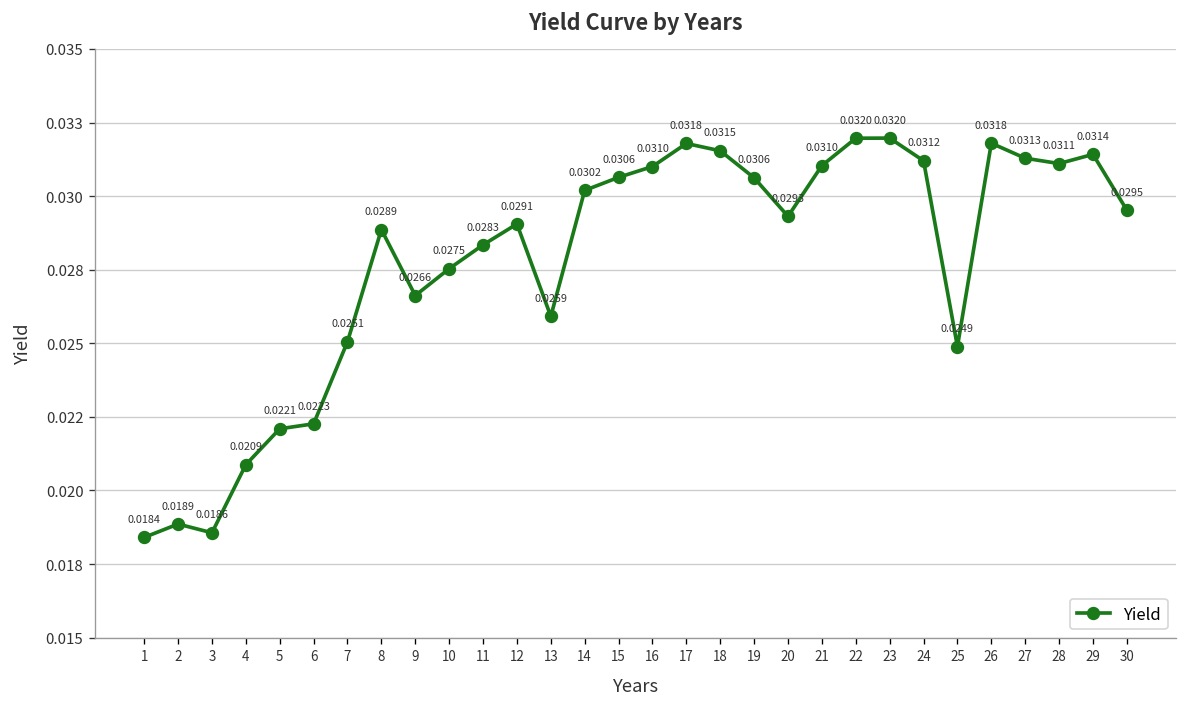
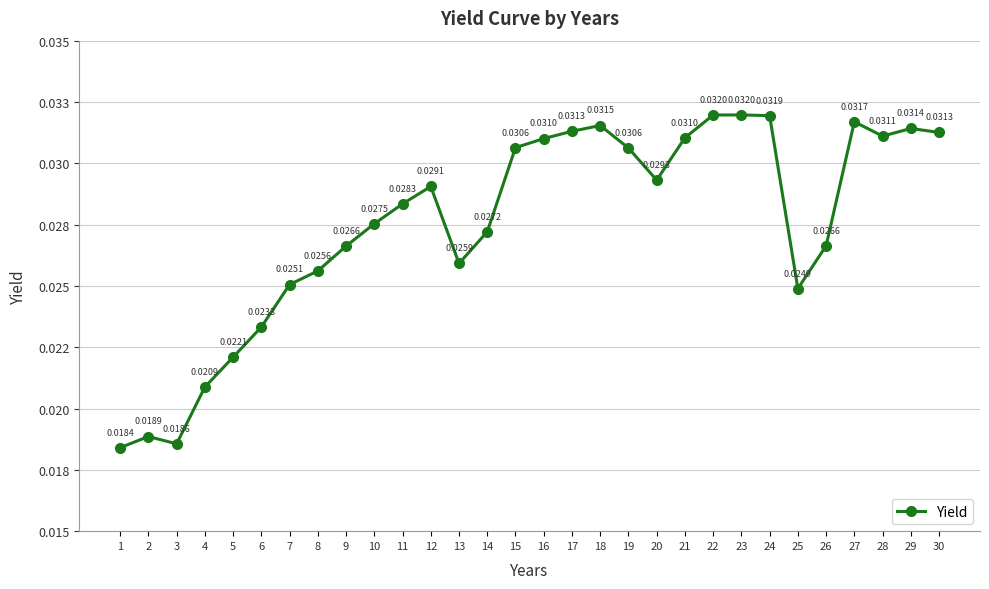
  {
    "1": 0.0184,
    "2": 0.0189,
    "3": 0.0186,
    "4": 0.0209,
    "5": 0.0221,
-   "6": 0.0223,
+   "6": 0.0233,
    "7": 0.0251,
-   "8": 0.0289,
+   "8": 0.0256,
    "9": 0.0266,
    "10": 0.0275,
    "11": 0.0283,
    "12": 0.0291,
    "13": 0.0259,
-   "14": 0.0302,
+   "14": 0.0272,
    "15": 0.0306,
    "16": 0.0310,
-   "17": 0.0318,
+   "17": 0.0313,
    "18": 0.0315,
    "19": 0.0306,
    "20": 0.0293,
    "21": 0.0310,
    "22": 0.0320,
    "23": 0.0320,
-   "24": 0.0312,
+   "24": 0.0319,
    "25": 0.0249,
-   "26": 0.0318,
-   "27": 0.0313,
+   "26": 0.0266,
+   "27": 0.0317,
    "28": 0.0311,
    "29": 0.0314,
-   "30": 0.0295
+   "30": 0.0313
  }
